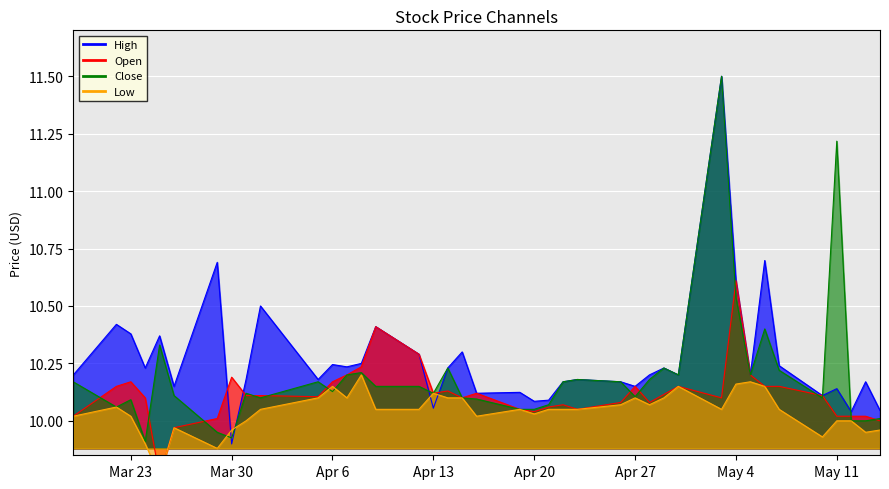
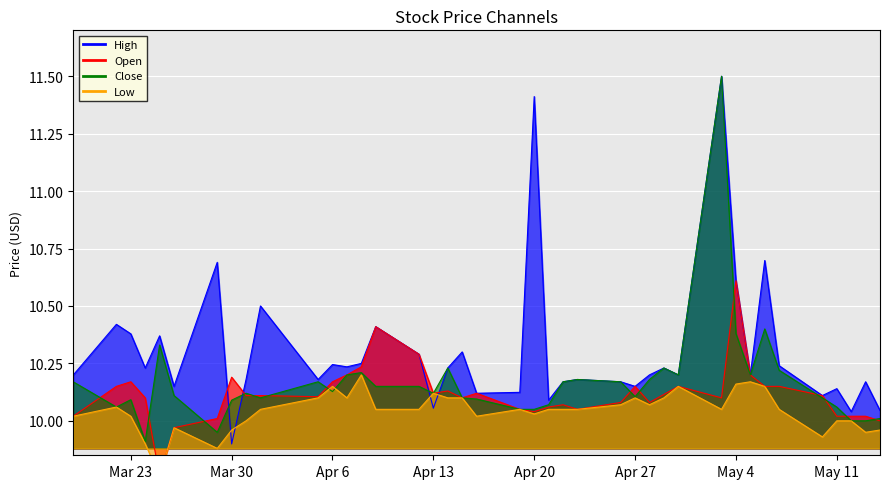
  {
    "High": {
      "Mar 23": 10.38,
      "Mar 30": 9.90,
      "Apr 6": 10.24,
      "Apr 13": 10.05,
-     "Apr 20": 10.09,
+     "Apr 20": 11.41,
      "May 11": 10.14
    },
    "Close": {
      "Mar 23": 10.09,
-     "Mar 30": 9.93,
+     "Mar 30": 10.09,
      "Apr 6": 10.13,
-     "May 4": 10.54,
-     "May 11": 11.22
+     "May 4": 10.38,
+     "May 11": 10.06
    }
  }
